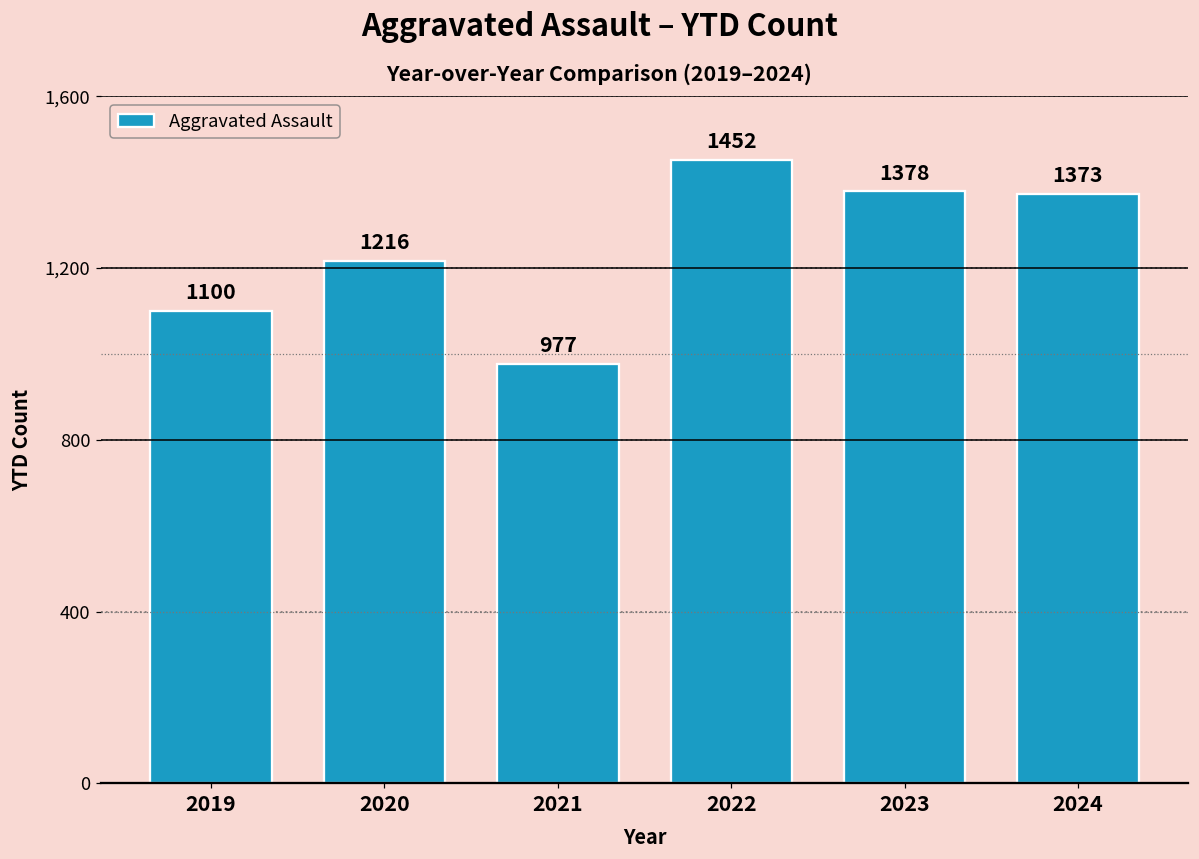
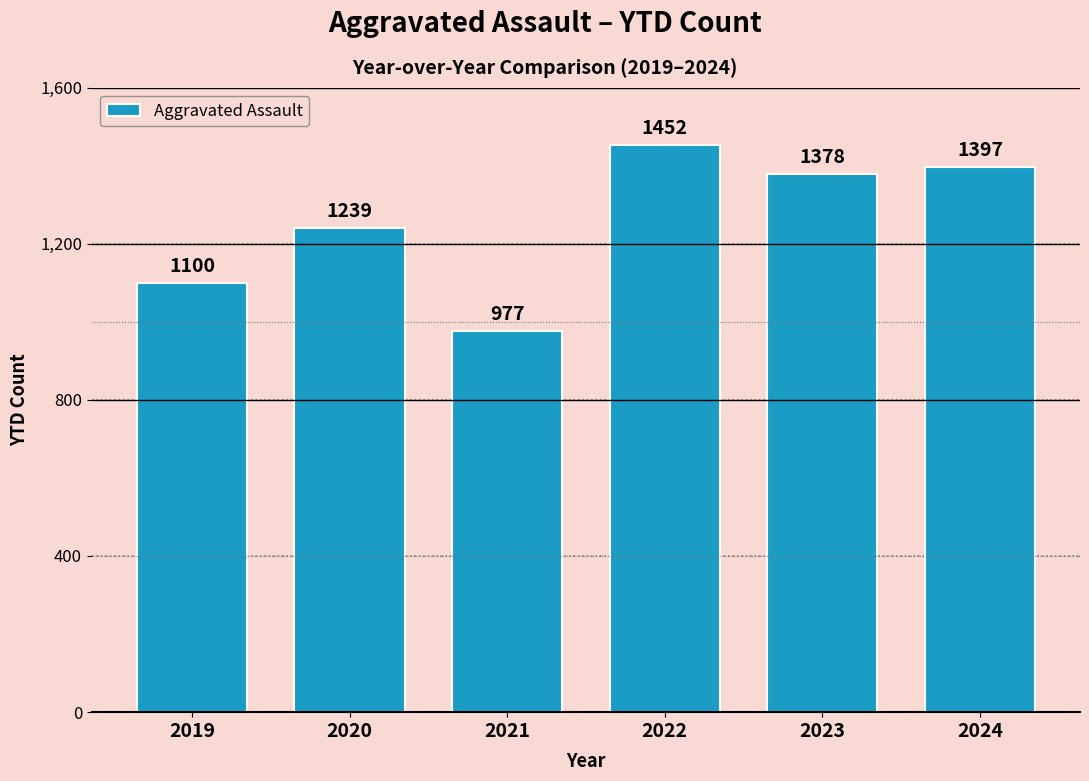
  {
    "2019": 1100,
-   "2020": 1216,
+   "2020": 1239,
    "2021": 977,
    "2022": 1452,
    "2023": 1378,
-   "2024": 1373
+   "2024": 1397
  }
